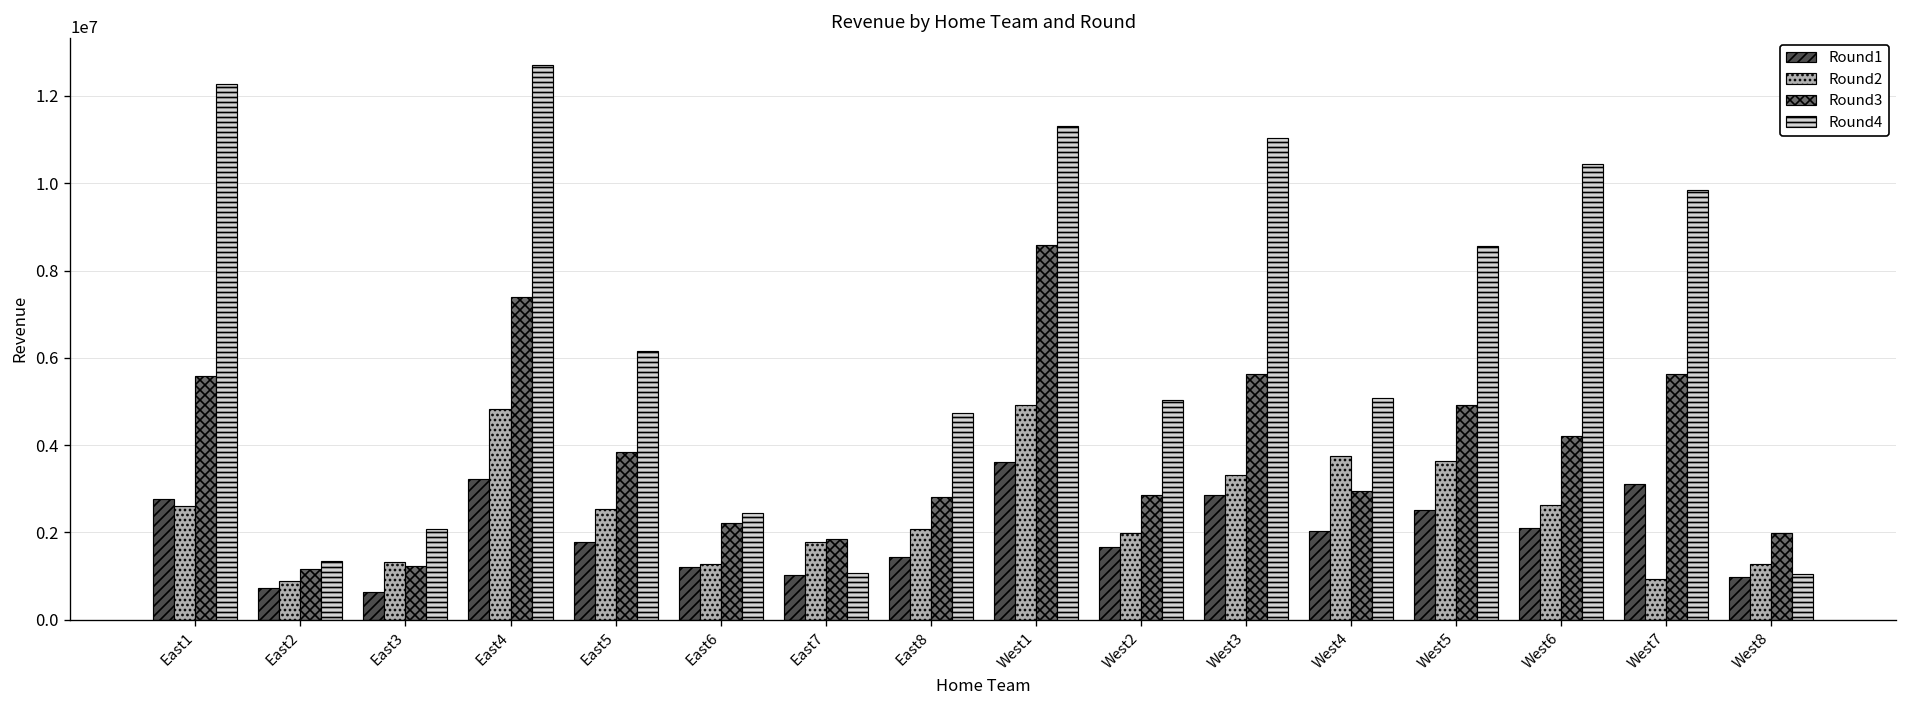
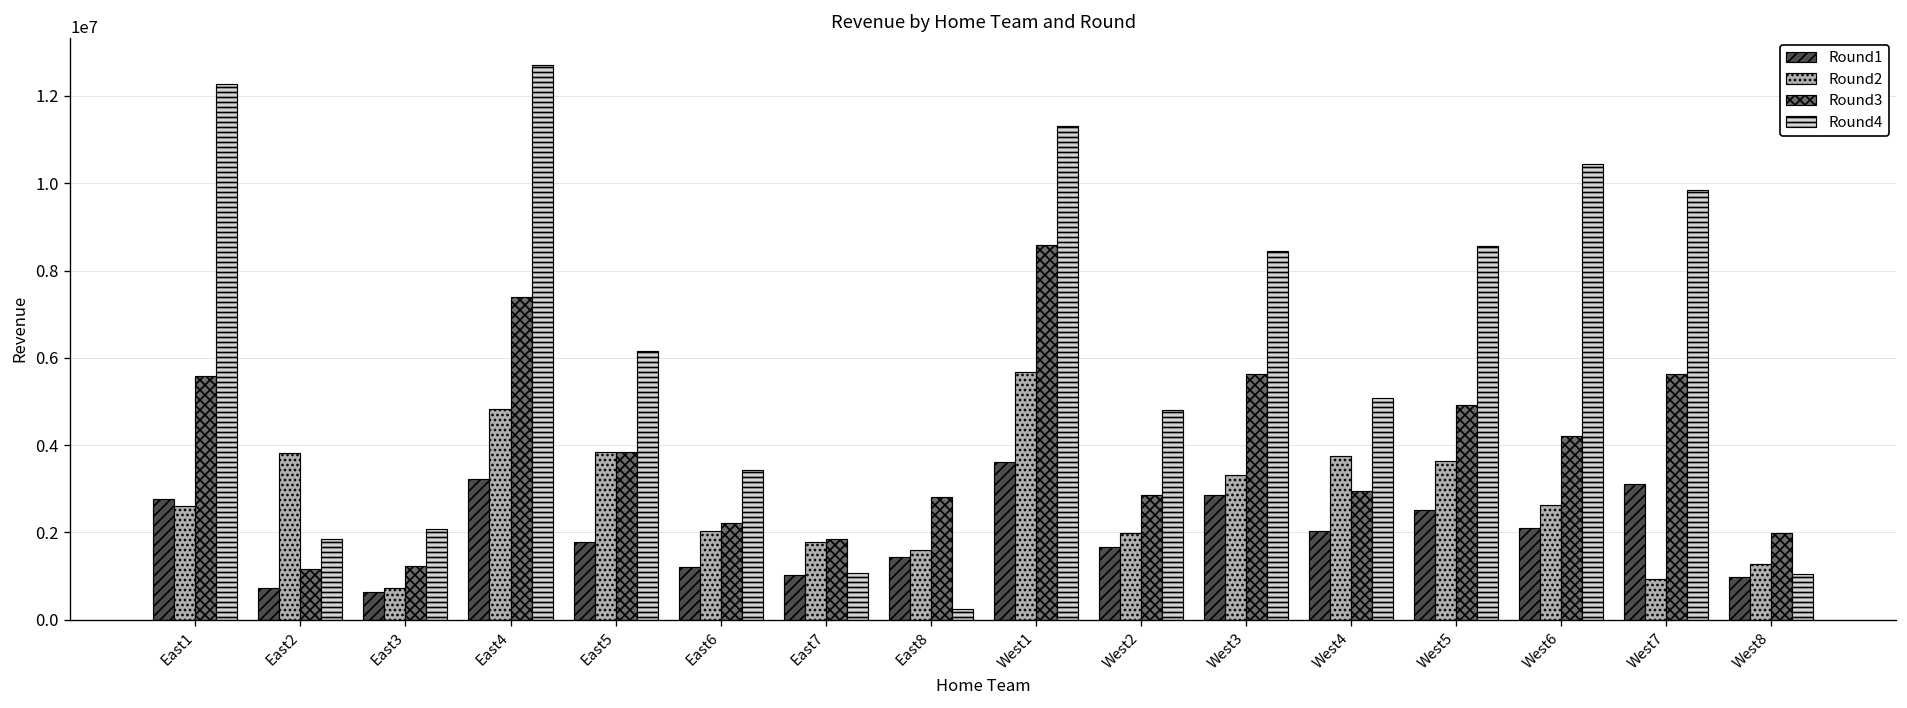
  {
    "Round2": {
      "East1": 2600000,
-     "East2": 900000,
-     "East3": 1300000,
+     "East2": 3800000,
+     "East3": 700000,
      "East4": 4800000,
-     "East5": 2500000,
-     "East6": 1300000,
+     "East5": 3800000,
+     "East6": 2000000,
      "East7": 1800000,
-     "East8": 2100000,
-     "West1": 4900000,
+     "East8": 1600000,
+     "West1": 5700000,
      "West2": 2000000,
      "West3": 3300000,
      "West4": 3800000,
      "West5": 3600000,
      "West6": 2600000,
      "West7": 900000,
      "West8": 1300000
    },
    "Round4": {
      "East1": 12300000,
-     "East2": 1300000,
+     "East2": 1800000,
      "East3": 2100000,
      "East4": 12700000,
      "East5": 6200000,
-     "East6": 2400000,
+     "East6": 3400000,
      "East7": 1100000,
-     "East8": 4700000,
+     "East8": 300000,
      "West1": 11300000,
-     "West2": 5000000,
-     "West3": 11000000,
+     "West2": 4800000,
+     "West3": 8400000,
      "West4": 5100000,
      "West5": 8600000,
      "West6": 10400000,
      "West7": 9900000,
      "West8": 1100000
    }
  }
